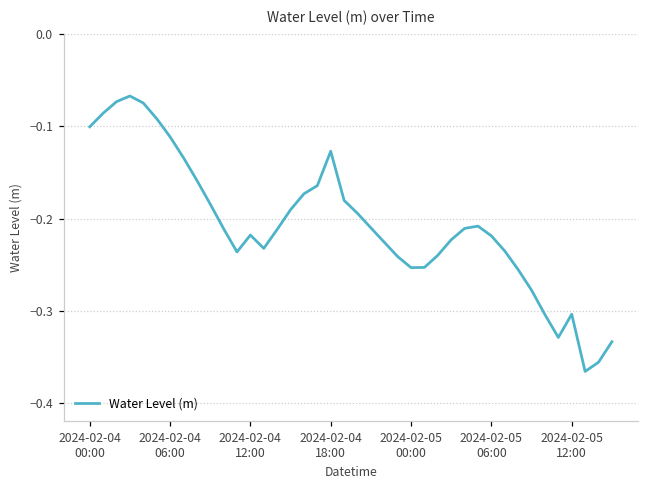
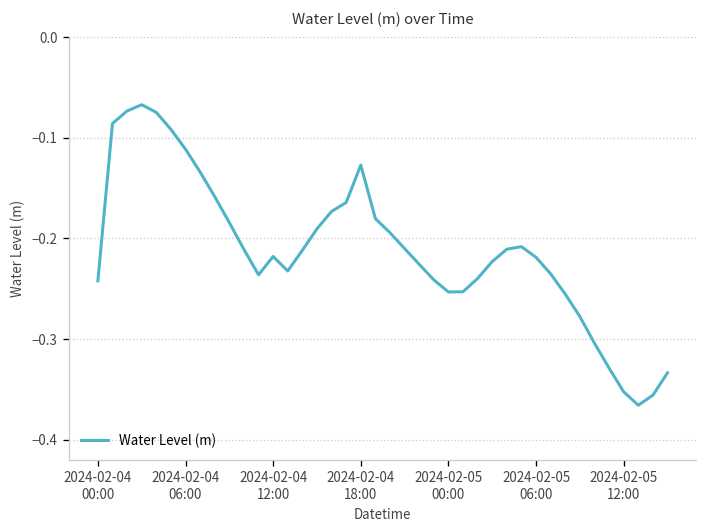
  {
-   "2024-02-04 00:00": -0.10,
+   "2024-02-04 00:00": -0.24,
    "2024-02-04 06:00": -0.11,
    "2024-02-04 12:00": -0.22,
    "2024-02-04 18:00": -0.13,
    "2024-02-05 00:00": -0.25,
    "2024-02-05 06:00": -0.22,
-   "2024-02-05 12:00": -0.30
+   "2024-02-05 12:00": -0.35
  }
